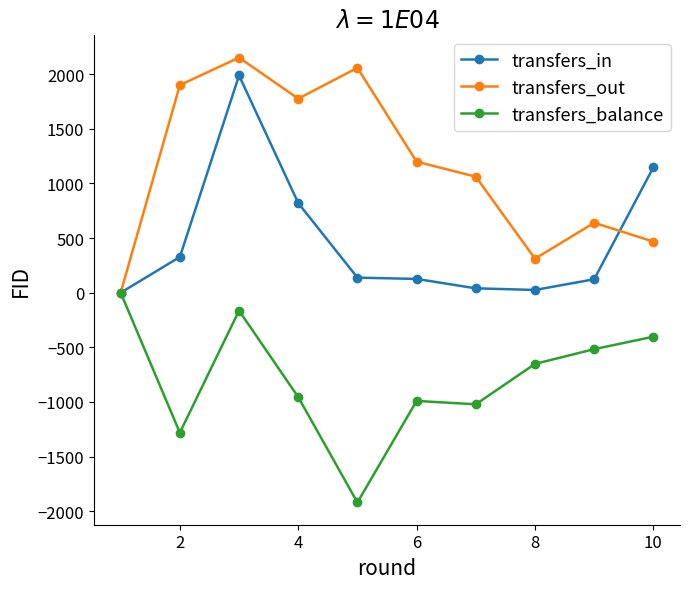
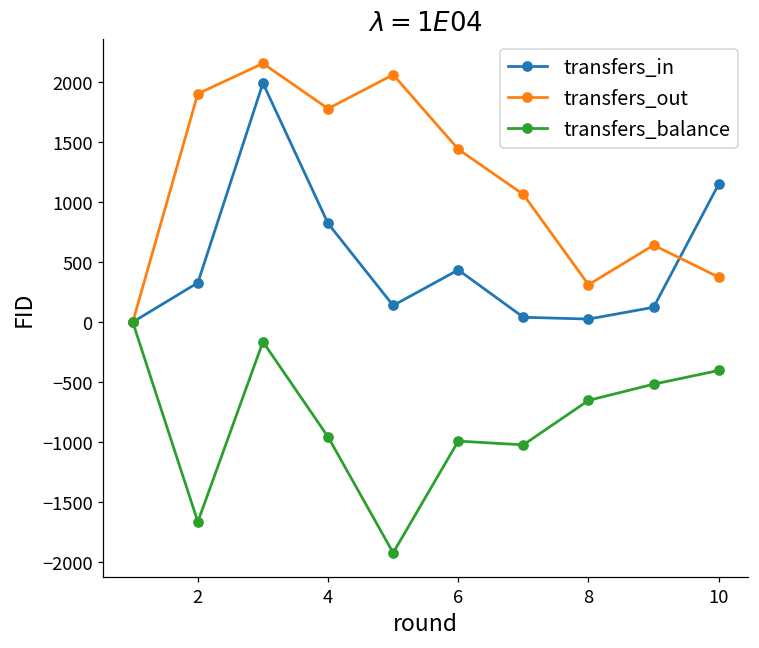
  {
    "transfers_in": {
      "2": 330,
      "4": 820,
-     "6": 130,
+     "6": 430,
      "8": 30,
      "10": 1150
    },
    "transfers_out": {
      "2": 1900,
      "4": 1780,
-     "6": 1200,
+     "6": 1440,
      "8": 310,
-     "10": 470
+     "10": 370
    },
    "transfers_balance": {
-     "2": -1280,
+     "2": -1660,
      "4": -960,
      "6": -990,
      "8": -650,
      "10": -400
    }
  }
